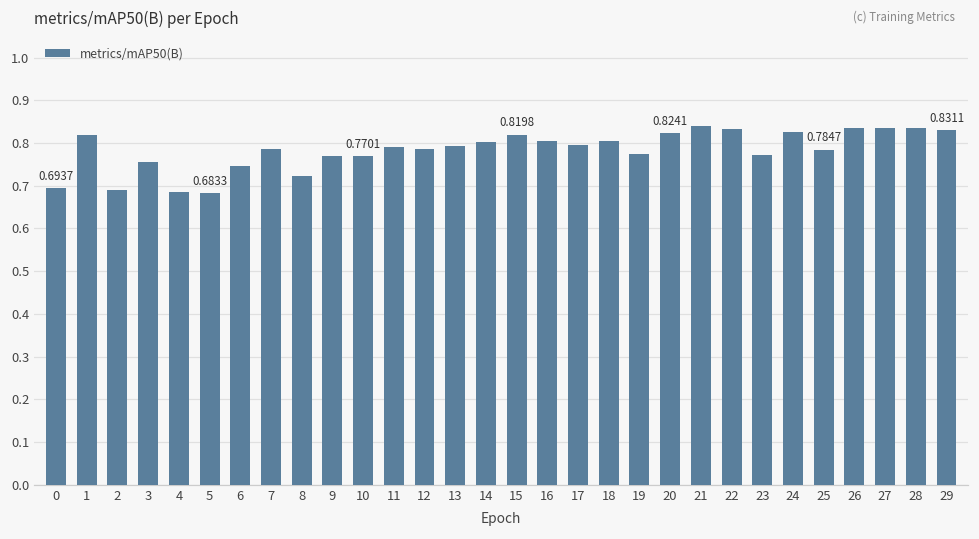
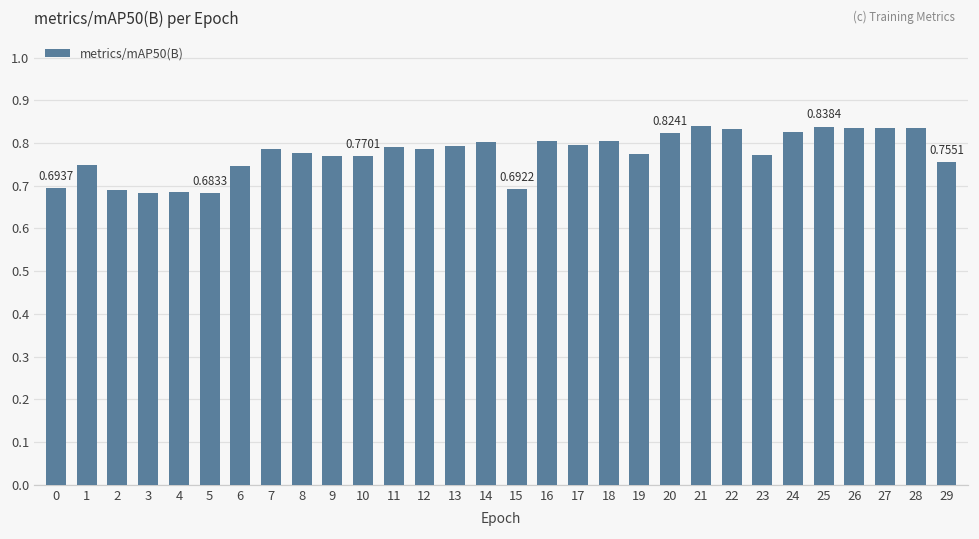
  {
    "0": 0.6937,
-   "1": 0.82,
-   "3": 0.76,
+   "1": 0.75,
+   "3": 0.68,
    "5": 0.6833,
-   "8": 0.72,
+   "8": 0.78,
    "10": 0.7701,
-   "15": 0.8198,
+   "15": 0.6922,
    "20": 0.8241,
-   "25": 0.7847,
-   "29": 0.8311
+   "25": 0.8384,
+   "29": 0.7551
  }
